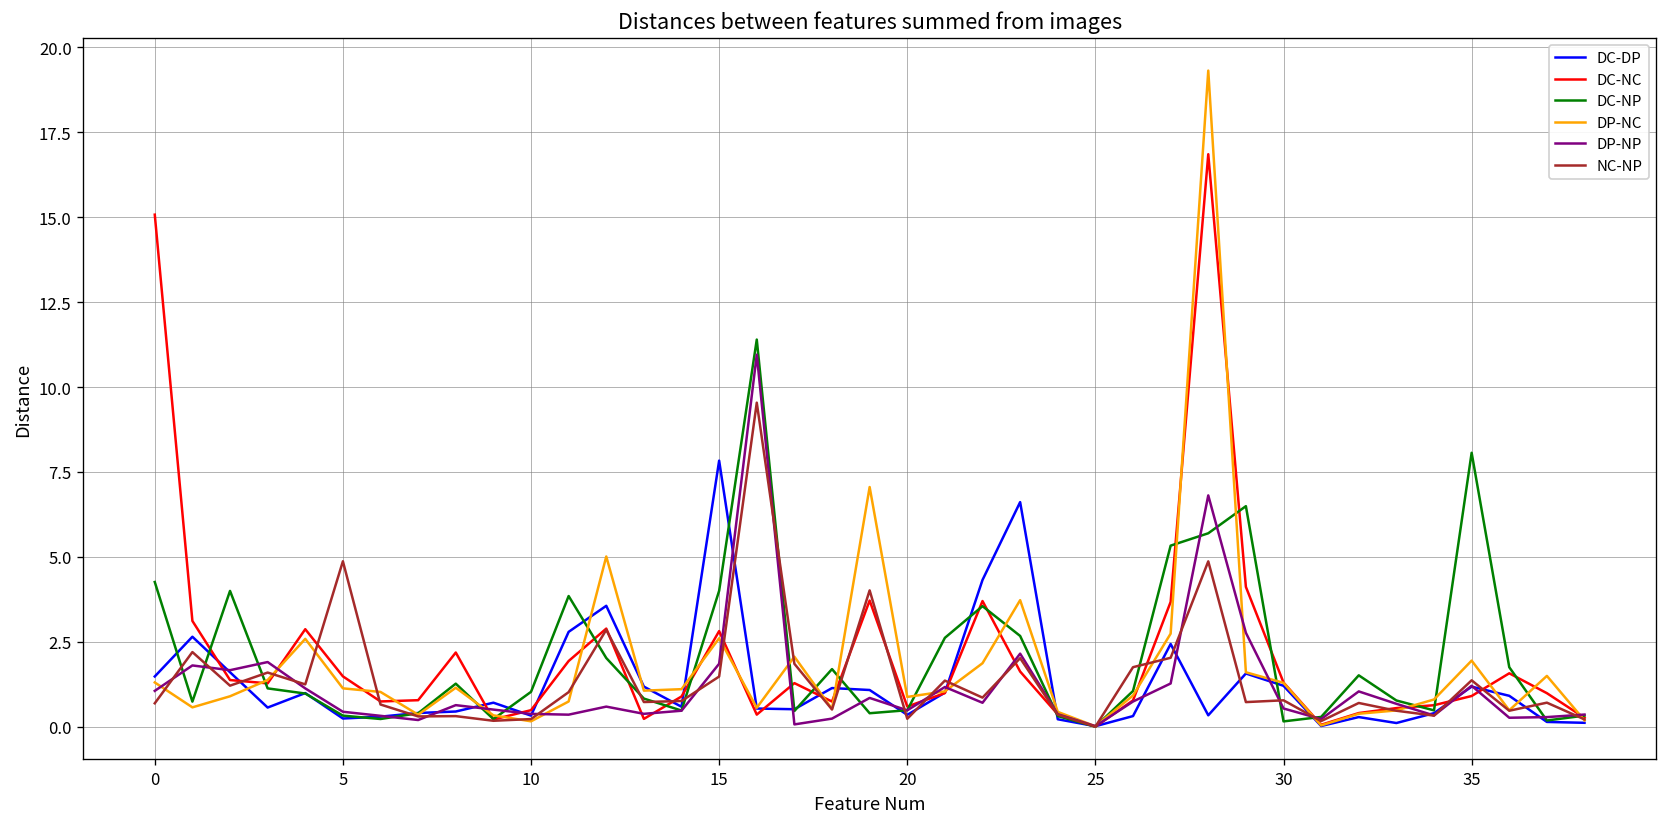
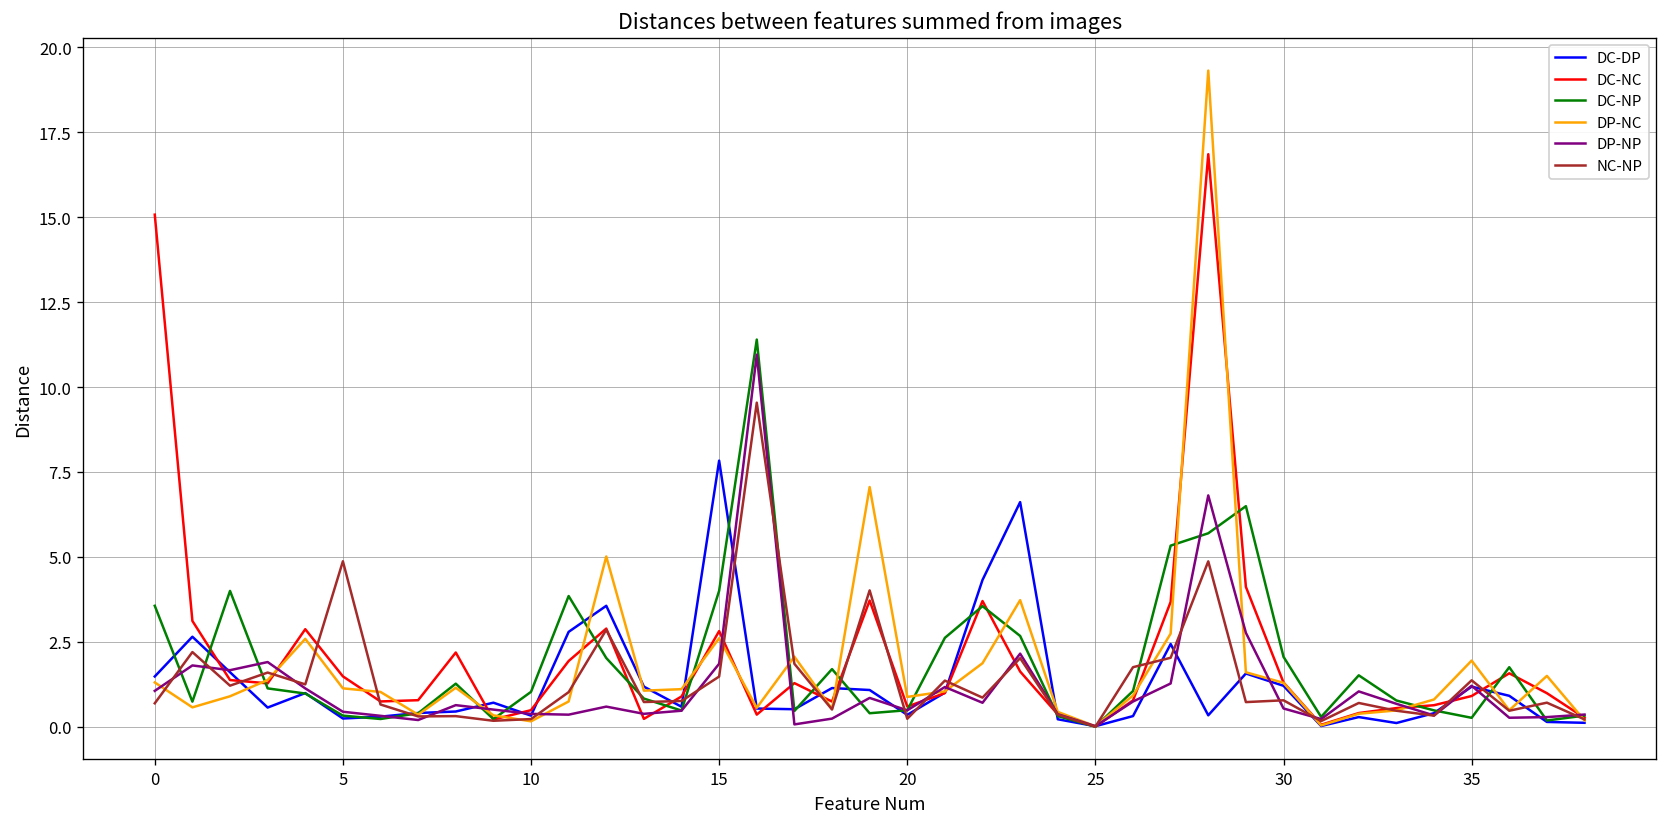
  {
    "DC-DP": {
      "0": 1.5,
      "15": 7.8,
      "20": 0.3
    },
    "DC-NC": {
      "0": 15.1,
      "5": 1.5,
      "10": 0.5,
      "15": 2.8,
      "20": 0.6,
      "35": 0.9
    },
    "DC-NP": {
-     "0": 4.3,
+     "0": 3.6,
      "10": 1.0,
      "15": 4.0,
-     "30": 0.2,
-     "35": 8.1
+     "30": 2.1,
+     "35": 0.3
    },
    "DP-NC": {
      "0": 1.3,
      "5": 1.1,
      "15": 2.6,
      "20": 0.9,
      "35": 1.9
    },
    "DP-NP": {
      "0": 1.1,
      "5": 0.4,
      "15": 1.9,
      "30": 0.5
    },
    "NC-NP": {
      "0": 0.7,
      "5": 4.9,
      "15": 1.5,
      "20": 0.2,
      "30": 0.8,
      "35": 1.4
    }
  }
